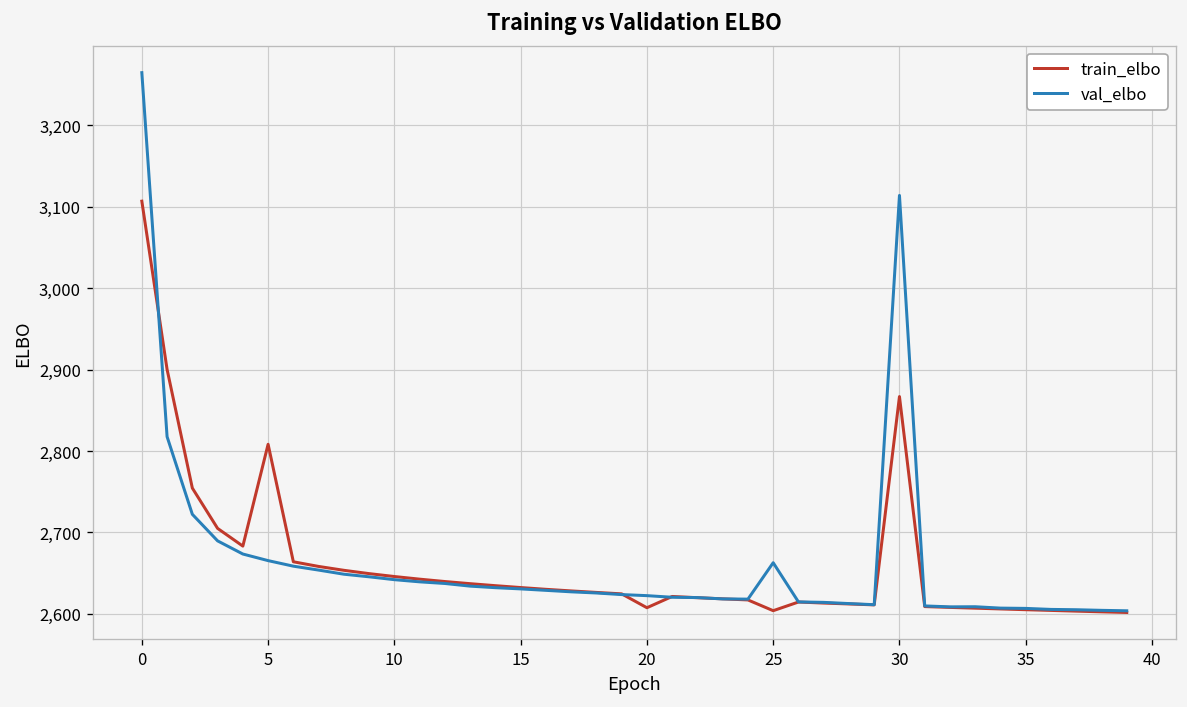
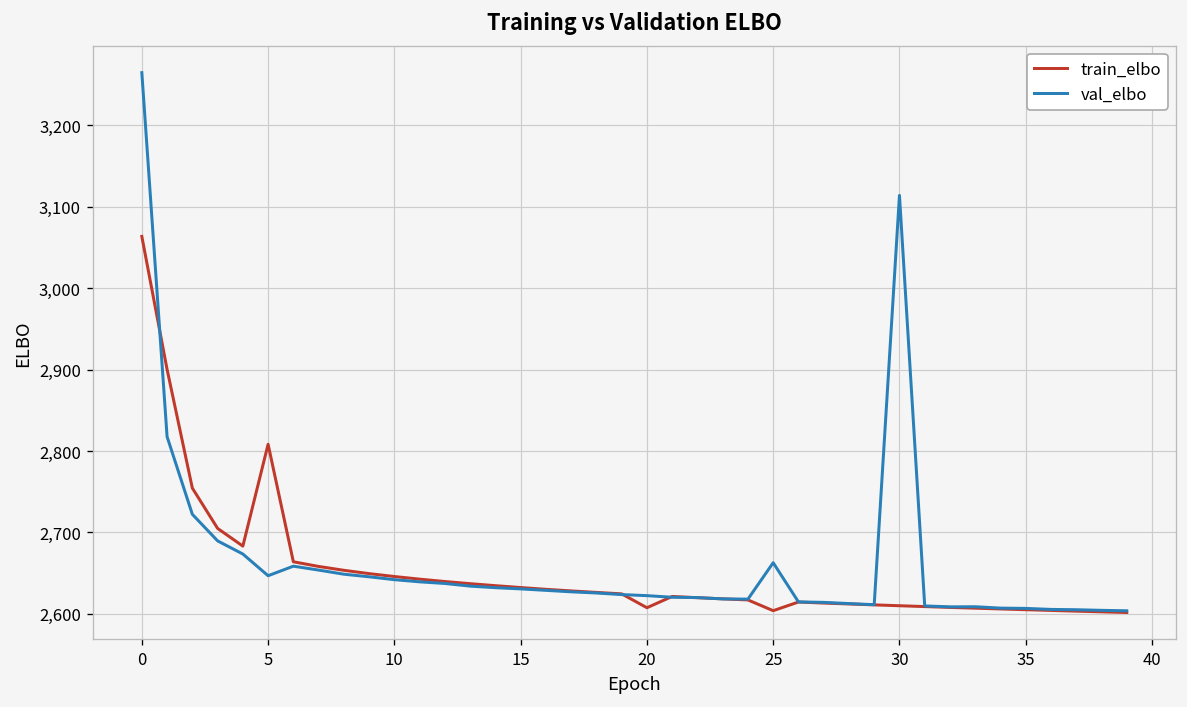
  {
    "train_elbo": {
-     "0": "3,110",
+     "0": "3,060",
      "5": "2,810",
      "10": "2,650",
      "20": "2,610",
      "25": "2,600",
-     "30": "2,870"
+     "30": "2,610"
    },
    "val_elbo": {
      "0": "3,260",
-     "5": "2,670",
+     "5": "2,650",
      "10": "2,640",
      "20": "2,620",
      "25": "2,660",
      "30": "3,110"
    }
  }
